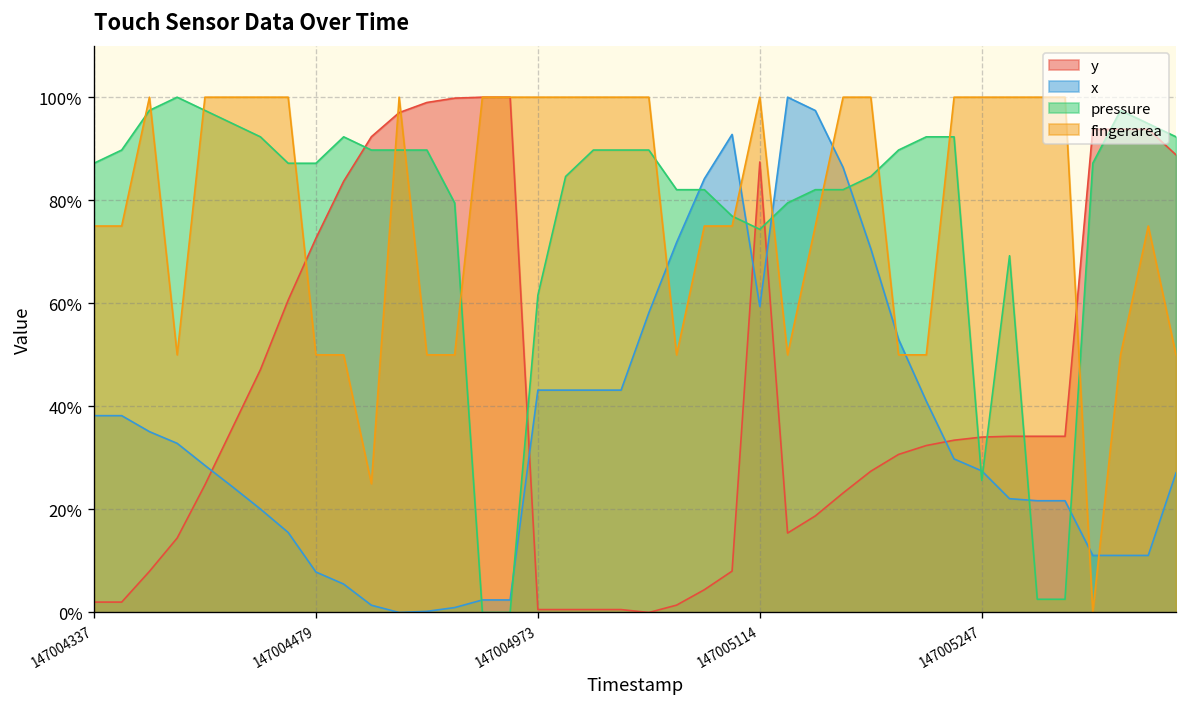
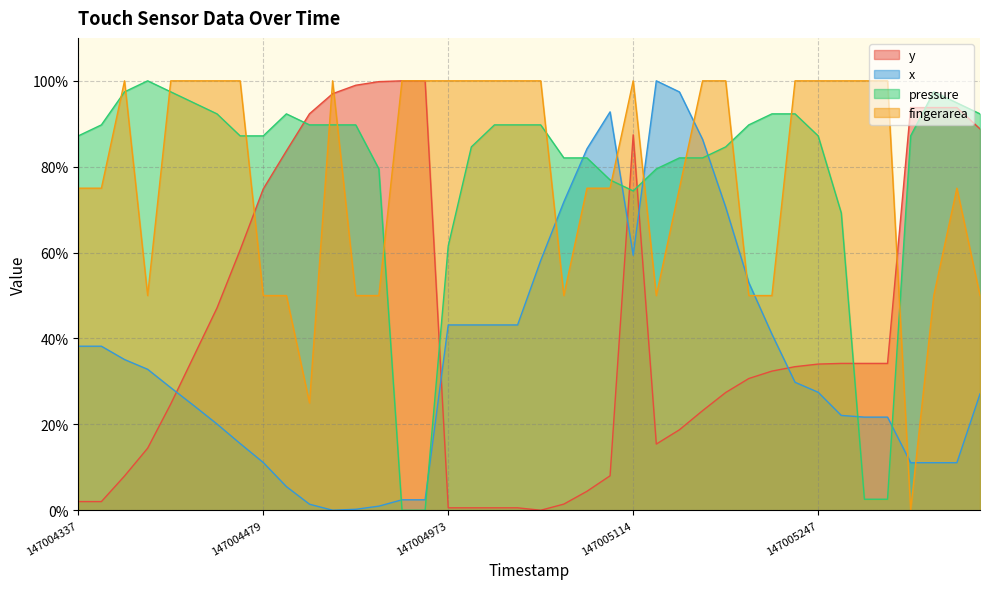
  {
    "y": {
      "147004337": "2%",
-     "147004479": "73%",
+     "147004479": "75%",
      "147004973": "1%",
      "147005114": "87%",
      "147005247": "34%"
    },
    "x": {
      "147004337": "38%",
-     "147004479": "8%",
+     "147004479": "11%",
      "147004973": "43%",
      "147005114": "59%",
      "147005247": "27%"
    },
    "pressure": {
      "147004337": "87%",
      "147004479": "87%",
      "147004973": "62%",
      "147005114": "74%",
-     "147005247": "26%"
+     "147005247": "87%"
    },
    "fingerarea": {
      "147004337": "75%",
      "147004479": "50%",
      "147004973": "100%",
      "147005114": "100%",
      "147005247": "100%"
    }
  }
